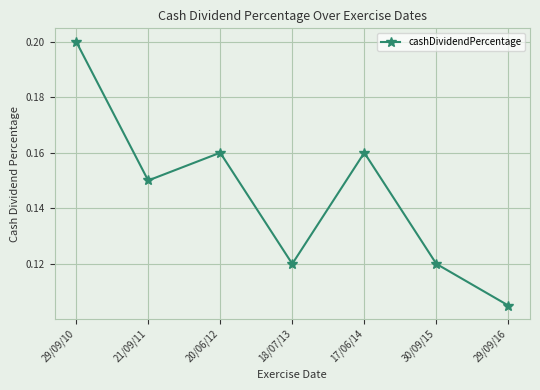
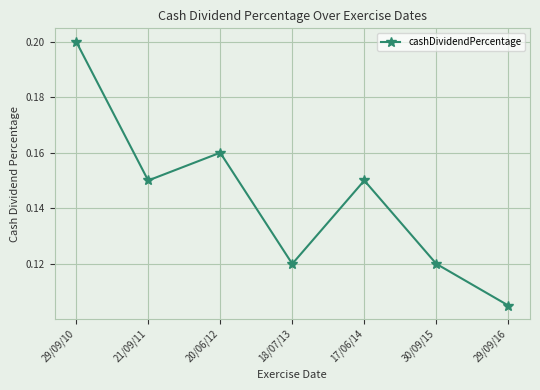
  {
    "29/09/10": 0.20,
    "21/09/11": 0.15,
    "20/06/12": 0.16,
    "18/07/13": 0.12,
-   "17/06/14": 0.16,
+   "17/06/14": 0.15,
    "30/09/15": 0.12,
    "29/09/16": 0.105
  }
